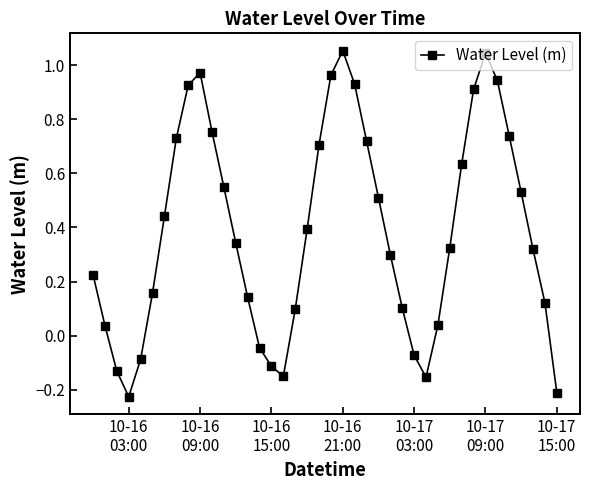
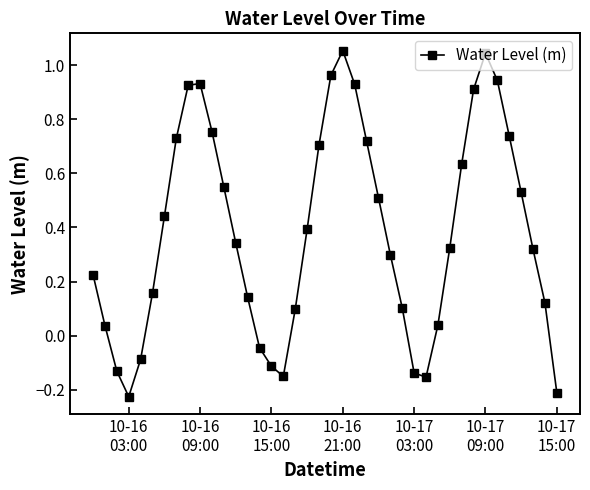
  {
    "10-16 03:00": -0.23,
-   "10-16 09:00": 0.97,
+   "10-16 09:00": 0.93,
    "10-16 15:00": -0.11,
    "10-16 21:00": 1.05,
-   "10-17 03:00": -0.07,
+   "10-17 03:00": -0.14,
    "10-17 15:00": -0.21
  }
